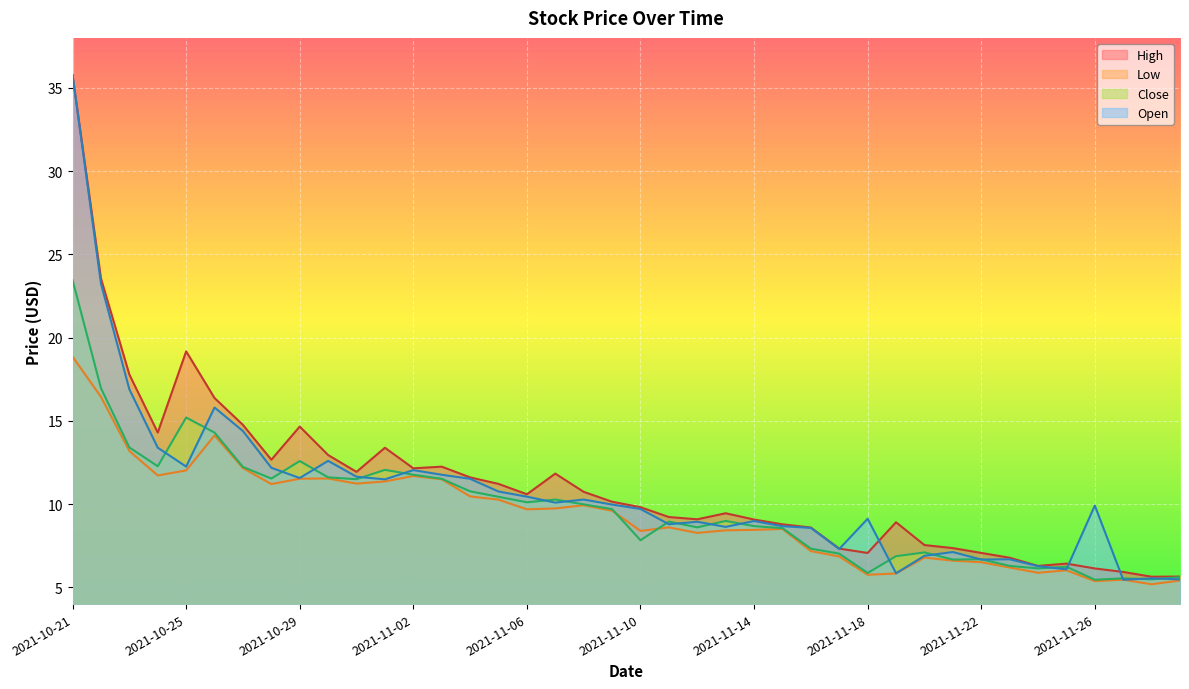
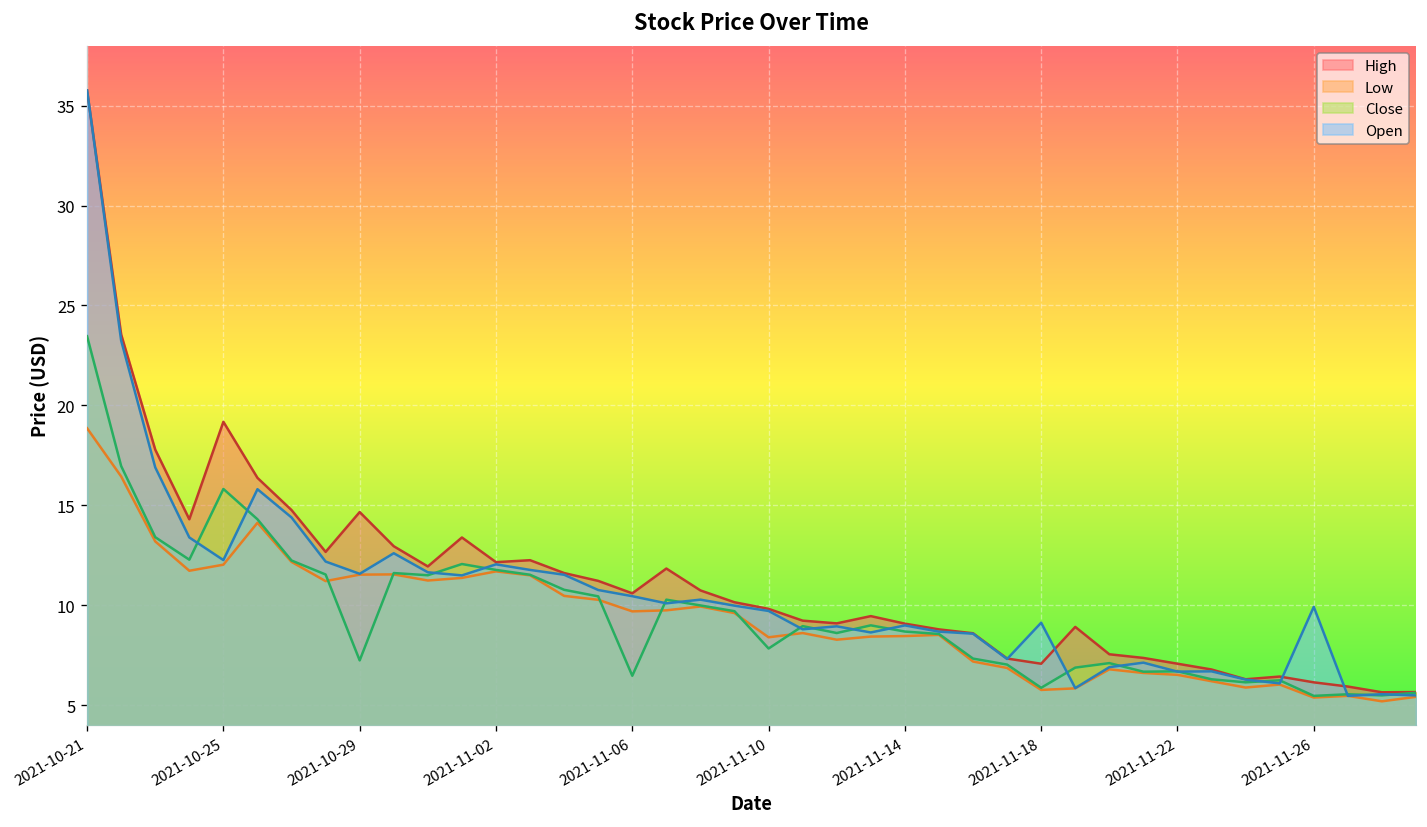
  {
    "Close": {
      "2021-10-21": 23.5,
-     "2021-10-25": 15.2,
-     "2021-10-29": 12.6,
-     "2021-11-06": 10.1,
+     "2021-10-25": 15.8,
+     "2021-10-29": 7.2,
+     "2021-11-06": 6.5,
      "2021-11-10": 7.8,
      "2021-11-14": 8.7
    },
    "Open": {
      "2021-10-25": 12.3,
      "2021-11-18": 9.1,
      "2021-11-26": 9.9
    }
  }
